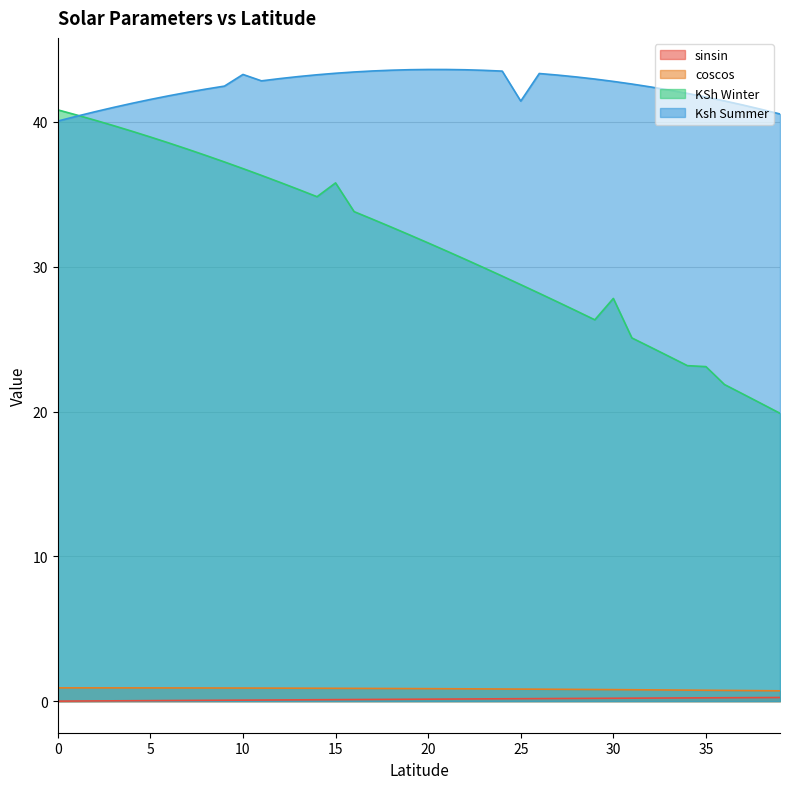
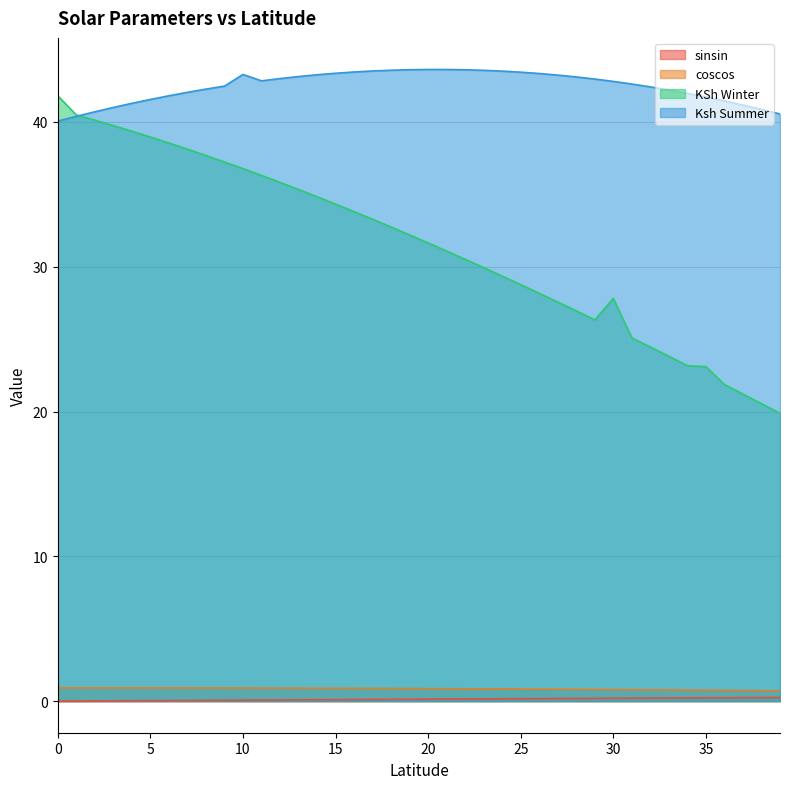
  {
    "KSh Winter": {
-     "0": 40.8,
+     "0": 41.8,
      "5": 39.0,
      "10": 36.8,
-     "15": 35.8,
+     "15": 34.3,
      "20": 31.6,
      "25": 28.8,
      "30": 27.8,
      "35": 23.1
    },
    "Ksh Summer": {
      "0": 40.1,
      "5": 41.6,
      "10": 43.3,
      "15": 43.4,
      "20": 43.6,
-     "25": 41.4,
+     "25": 43.4,
      "30": 42.8
    }
  }
